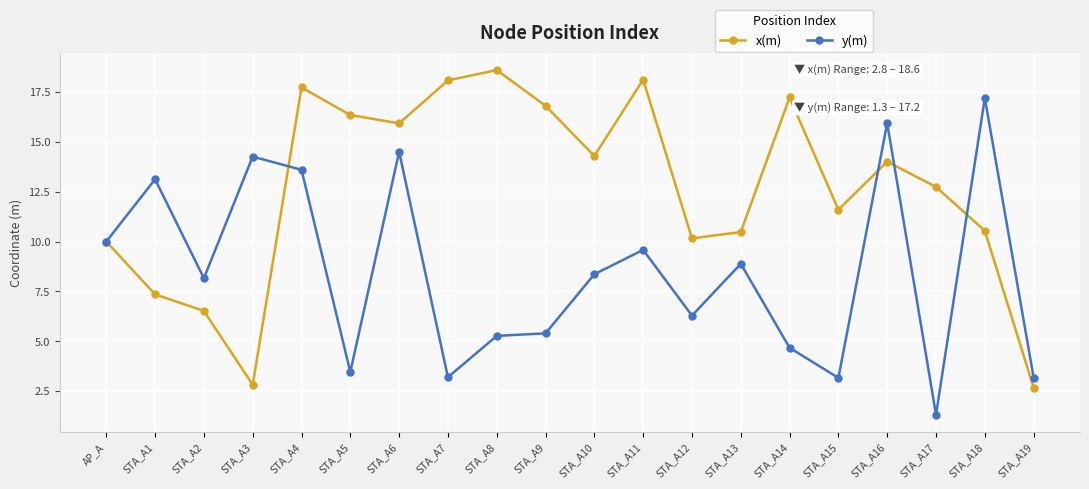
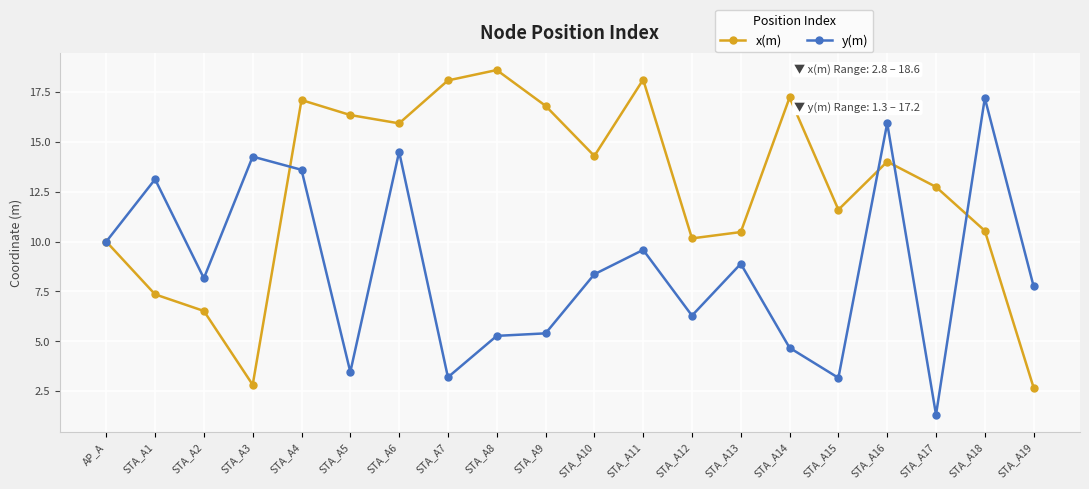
  {
    "x(m)": {
      "STA_A1": 7.4,
      "STA_A2": 6.5,
      "STA_A3": 2.8,
-     "STA_A4": 17.7,
+     "STA_A4": 17.1,
      "STA_A5": 16.3,
      "STA_A6": 15.9,
      "STA_A7": 18.1,
      "STA_A8": 18.6,
      "STA_A9": 16.8,
      "STA_A10": 14.3,
      "STA_A11": 18.1,
      "STA_A12": 10.2,
      "STA_A13": 10.5,
      "STA_A15": 11.6,
      "STA_A16": 14.0,
      "STA_A17": 12.7,
      "STA_A18": 10.5,
      "STA_A19": 2.7
    },
    "y(m)": {
      "STA_A1": 13.1,
      "STA_A2": 8.2,
      "STA_A3": 14.3,
      "STA_A4": 13.6,
      "STA_A5": 3.5,
      "STA_A6": 14.5,
      "STA_A7": 3.2,
      "STA_A8": 5.3,
      "STA_A9": 5.4,
      "STA_A10": 8.4,
      "STA_A11": 9.6,
      "STA_A12": 6.3,
      "STA_A13": 8.9,
      "STA_A14": 4.7,
      "STA_A15": 3.2,
      "STA_A16": 15.9,
      "STA_A17": 1.3,
      "STA_A18": 17.2,
-     "STA_A19": 3.2
+     "STA_A19": 7.8
    }
  }
